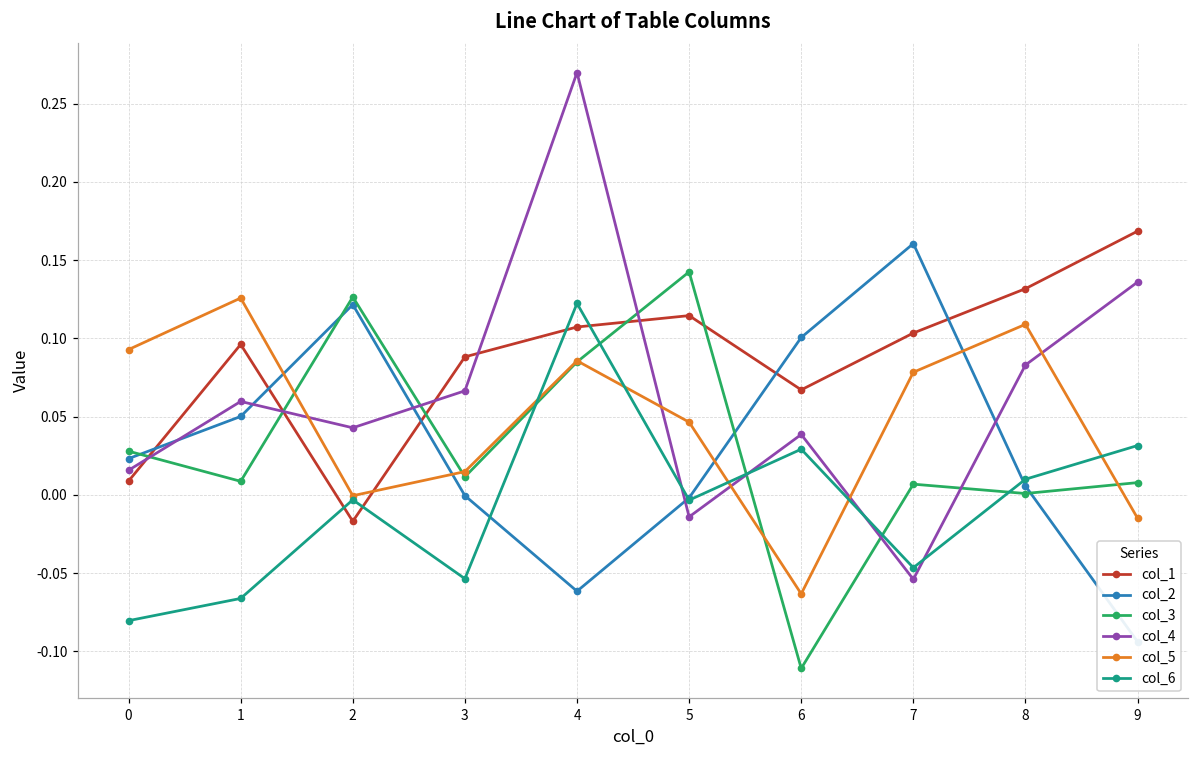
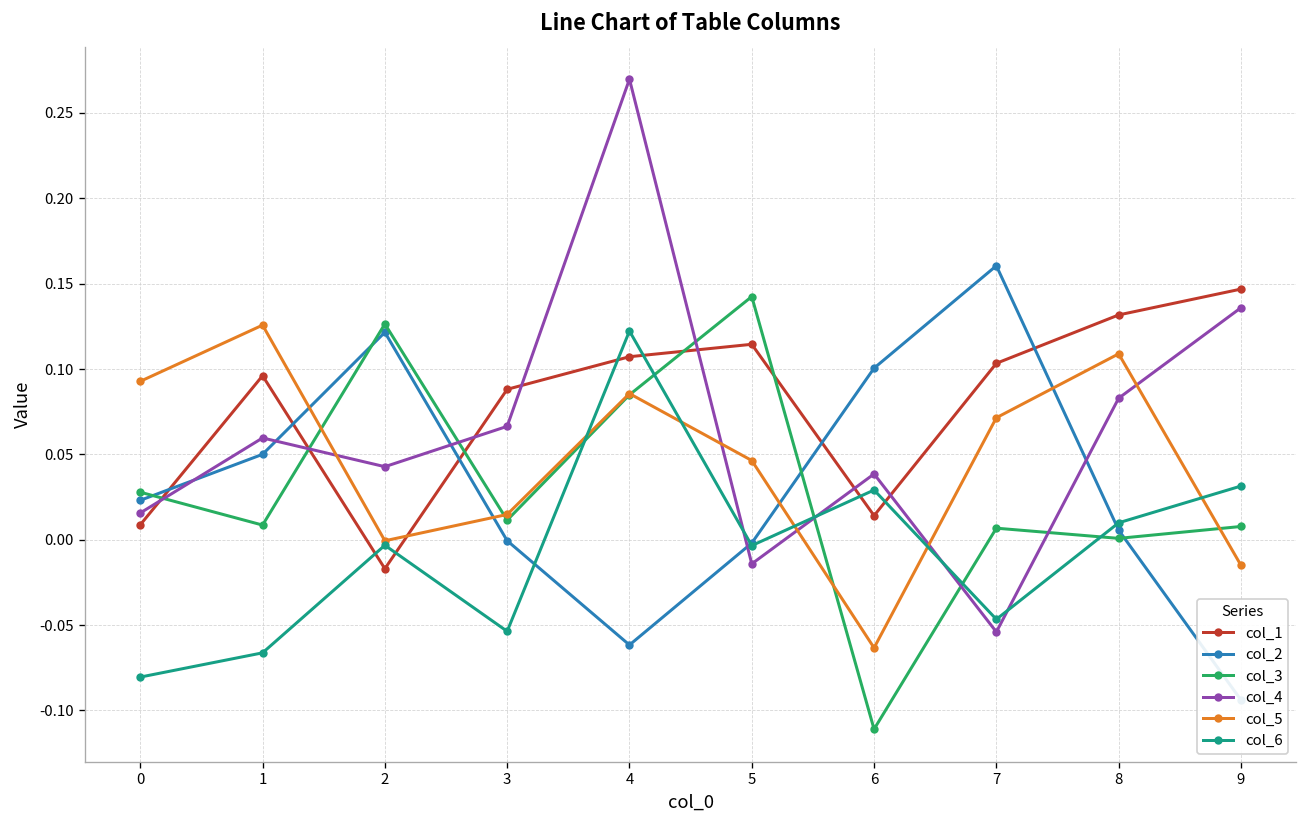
  {
    "col_1": {
      "0": 0.009,
      "1": 0.096,
      "2": -0.017,
      "3": 0.088,
      "4": 0.107,
      "5": 0.114,
-     "6": 0.067,
+     "6": 0.014,
      "7": 0.103,
      "8": 0.132,
-     "9": 0.168
+     "9": 0.147
    },
    "col_2": {
      "0": 0.023,
      "1": 0.050,
      "2": 0.122,
      "3": -0.001,
      "4": -0.062,
      "6": 0.101,
      "7": 0.161,
      "8": 0.006
    },
    "col_4": {
      "0": 0.016,
      "1": 0.060,
      "2": 0.043,
      "3": 0.066,
      "4": 0.270,
      "5": -0.014,
      "6": 0.039,
      "7": -0.054,
      "8": 0.083,
      "9": 0.136
    },
    "col_5": {
      "0": 0.093,
      "1": 0.126,
      "2": -0.001,
      "3": 0.015,
      "5": 0.046,
      "6": -0.063,
-     "7": 0.078,
+     "7": 0.071,
      "8": 0.109,
      "9": -0.015
    }
  }
